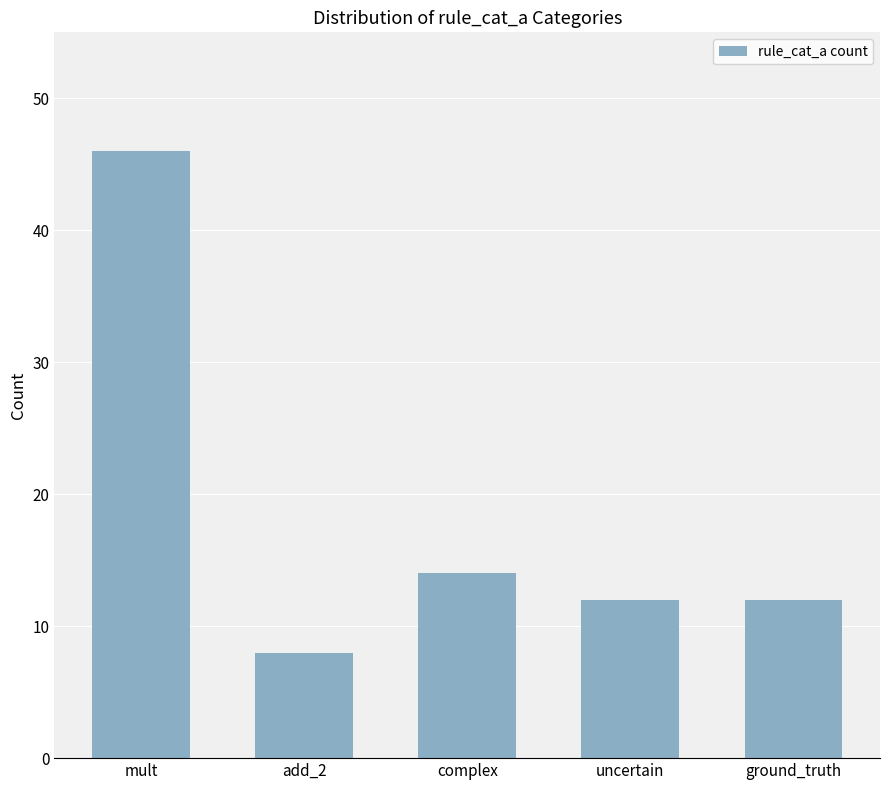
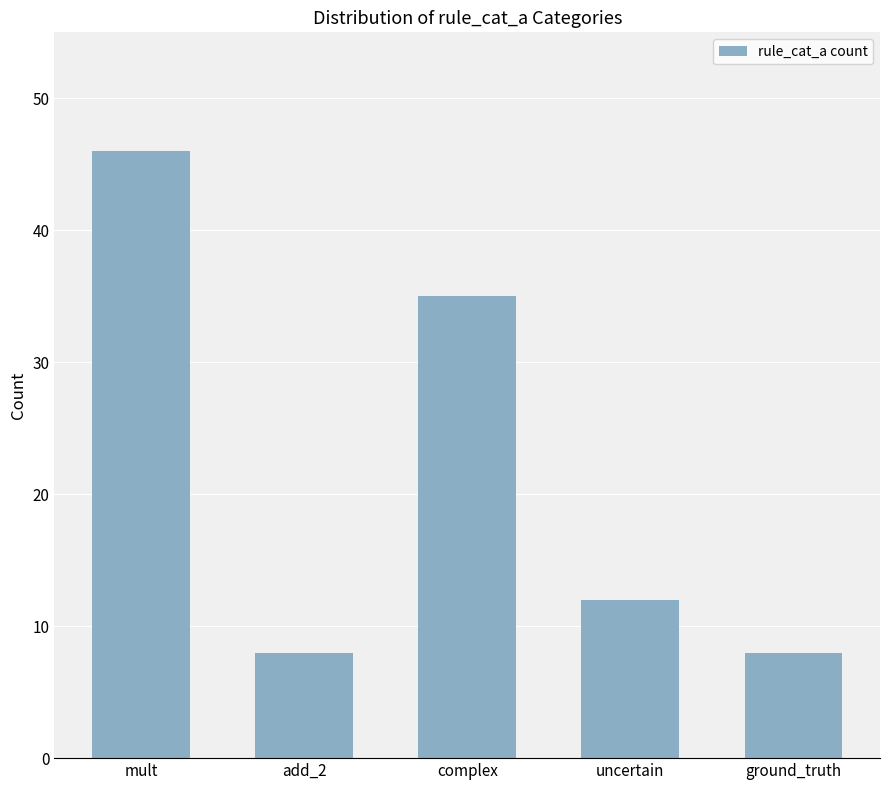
  {
    "mult": 46,
    "add_2": 8,
-   "complex": 14,
+   "complex": 35,
    "uncertain": 12,
-   "ground_truth": 12
+   "ground_truth": 8
  }
